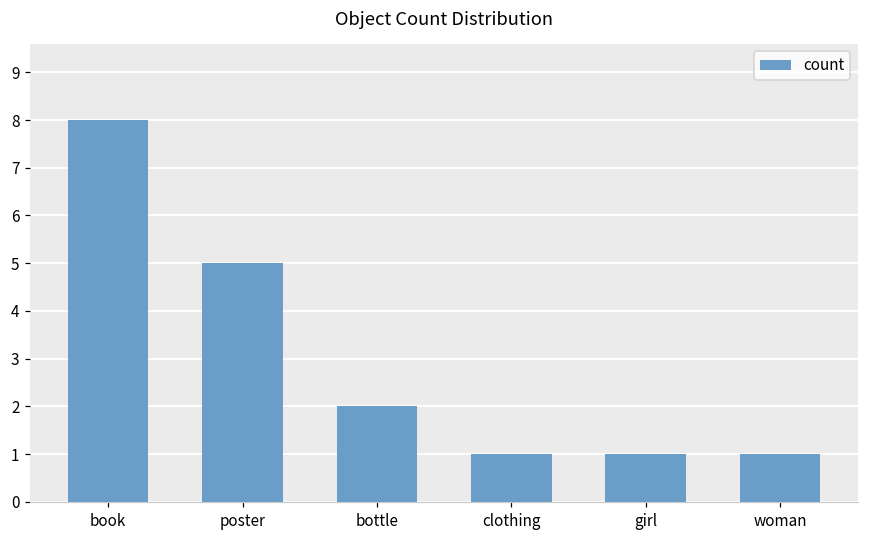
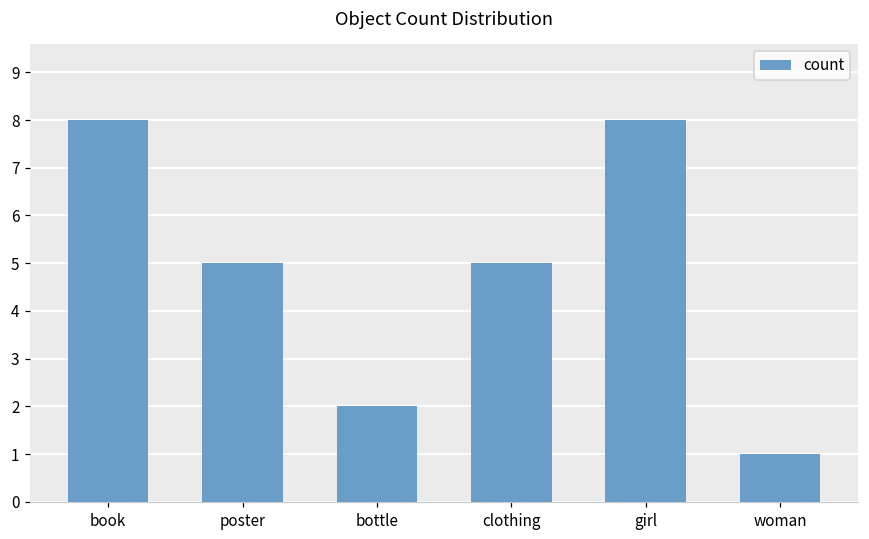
  {
    "book": 8,
    "poster": 5,
    "bottle": 2,
-   "clothing": 1,
-   "girl": 1,
+   "clothing": 5,
+   "girl": 8,
    "woman": 1
  }
